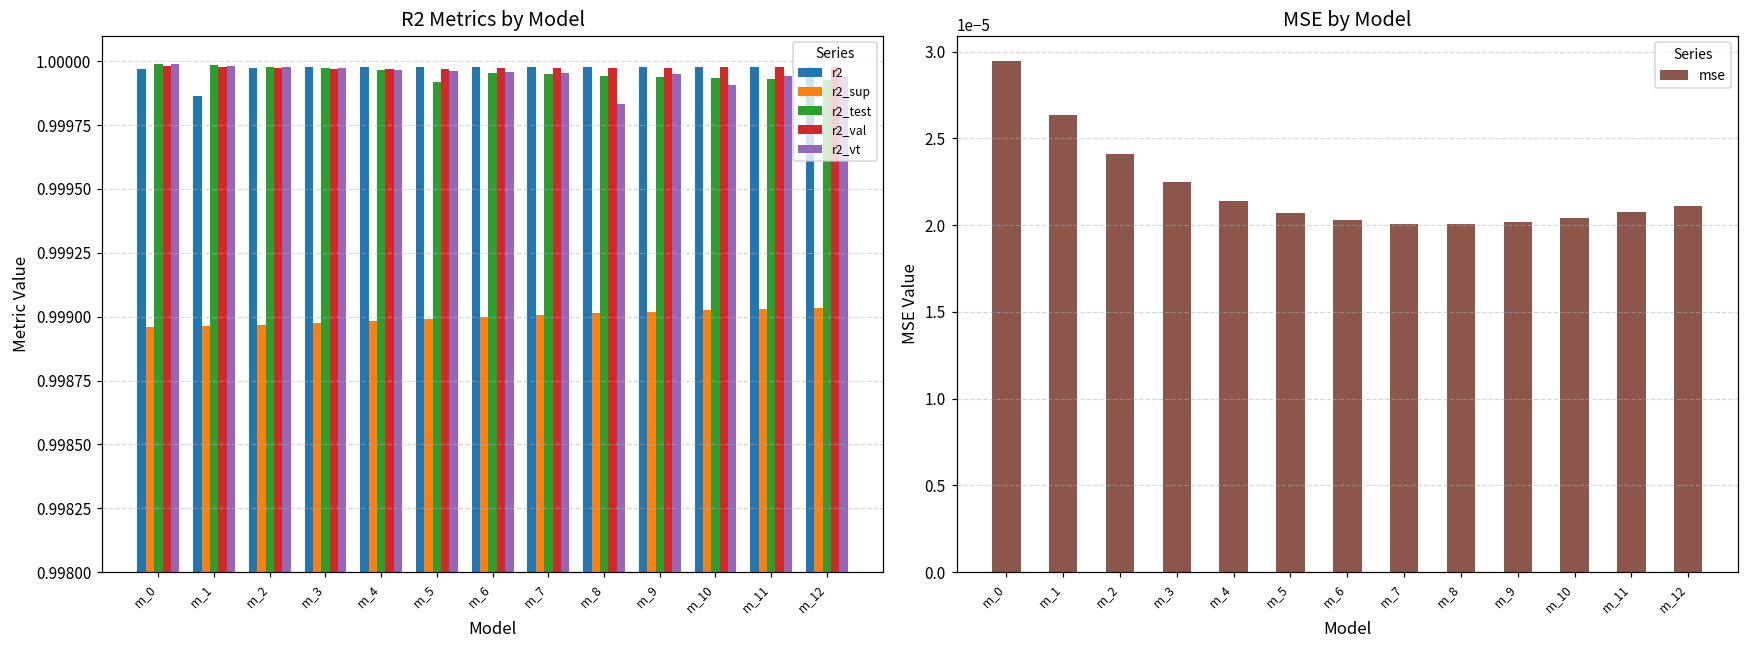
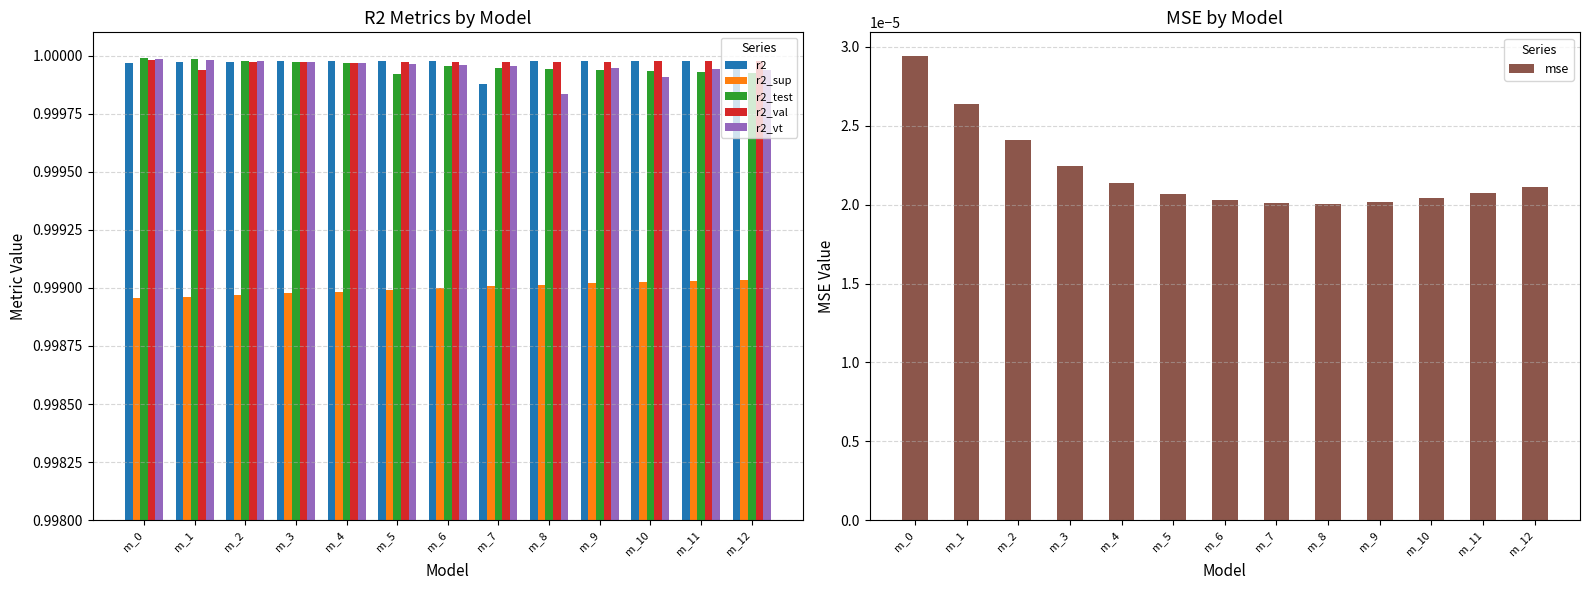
  {
    "R2 Metrics by Model": {
      "r2": {
        "m_0": 0.99997,
-       "m_1": 0.99986,
+       "m_1": 0.99997,
        "m_2": 0.99997,
        "m_3": 0.99998,
        "m_4": 0.99998,
        "m_5": 0.99998,
        "m_6": 0.99998,
-       "m_7": 0.99998,
+       "m_7": 0.99988,
        "m_8": 0.99998,
        "m_9": 0.99998,
        "m_10": 0.99998,
        "m_11": 0.99998
      },
      "r2_sup": {
        "m_0": 0.99896,
        "m_1": 0.99896,
        "m_2": 0.99897,
        "m_3": 0.99898,
        "m_4": 0.99898,
        "m_5": 0.99899,
        "m_6": 0.99900,
        "m_7": 0.99901,
        "m_8": 0.99901,
        "m_9": 0.99902,
        "m_10": 0.99902,
        "m_11": 0.99903,
        "m_12": 0.99903
      },
      "r2_test": {
        "m_0": 0.99999,
        "m_1": 0.99998,
        "m_2": 0.99998,
        "m_3": 0.99997,
        "m_4": 0.99997,
        "m_5": 0.99992,
        "m_6": 0.99995,
        "m_7": 0.99995,
        "m_8": 0.99994,
        "m_9": 0.99994,
        "m_10": 0.99993,
        "m_11": 0.99993
      },
      "r2_val": {
        "m_0": 0.99998,
-       "m_1": 0.99998,
+       "m_1": 0.99994,
        "m_2": 0.99997,
        "m_3": 0.99997,
        "m_4": 0.99997,
        "m_5": 0.99997,
        "m_6": 0.99997,
        "m_7": 0.99997,
        "m_8": 0.99997,
        "m_9": 0.99997,
        "m_10": 0.99998,
        "m_11": 0.99998
      },
      "r2_vt": {
        "m_0": 0.99999,
        "m_1": 0.99998,
        "m_2": 0.99998,
        "m_3": 0.99997,
        "m_4": 0.99997,
        "m_5": 0.99996,
        "m_6": 0.99996,
        "m_7": 0.99996,
        "m_8": 0.99983,
        "m_9": 0.99995,
        "m_10": 0.99991,
        "m_11": 0.99994
      }
    },
    "MSE by Model": {
      "m_0": 0.0000295,
      "m_1": 0.0000264,
      "m_2": 0.0000241,
      "m_3": 0.0000225,
      "m_4": 0.0000214,
      "m_5": 0.0000207,
      "m_6": 0.0000203,
      "m_7": 0.0000201,
      "m_8": 0.0000201,
      "m_9": 0.0000202,
      "m_10": 0.0000204,
      "m_11": 0.0000207,
      "m_12": 0.0000211
    }
  }
